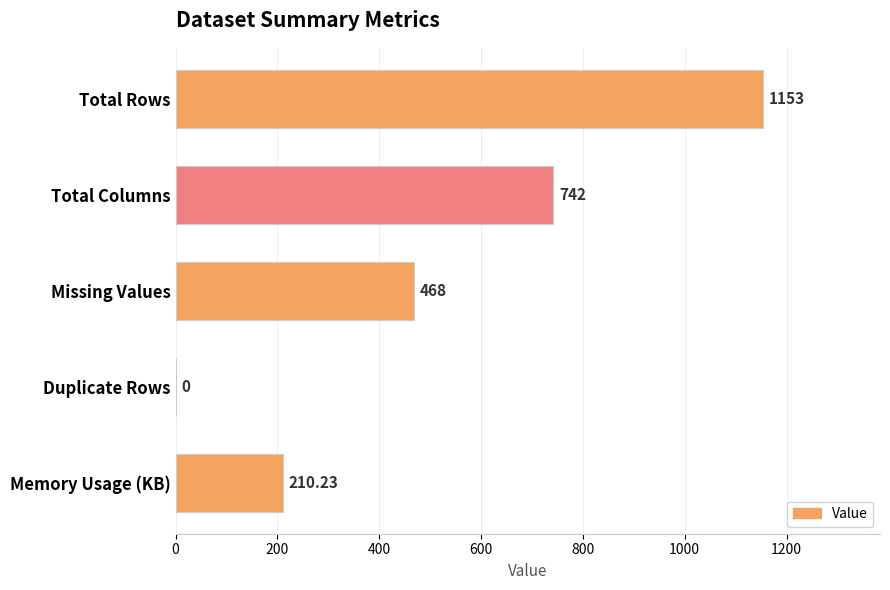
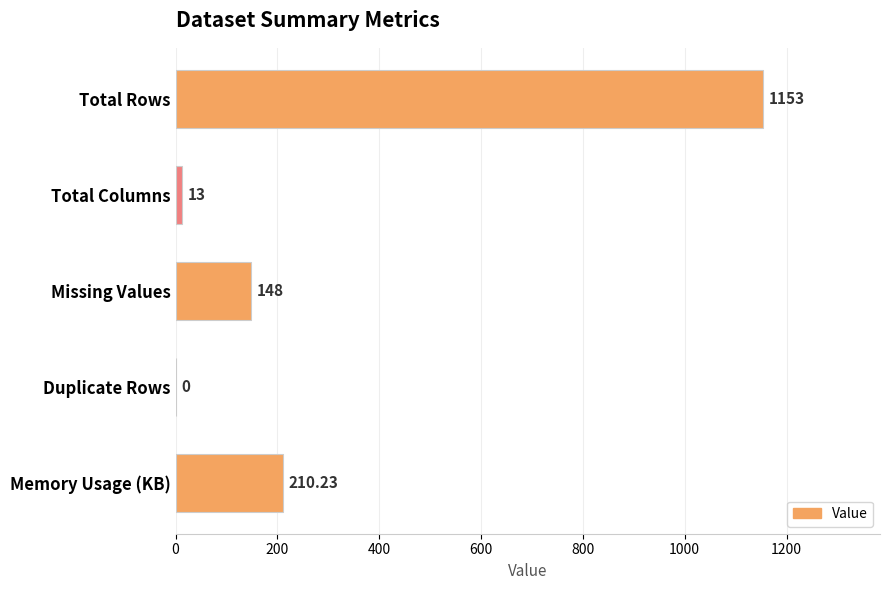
  {
    "Total Rows": 1153,
-   "Total Columns": 742,
-   "Missing Values": 468,
+   "Total Columns": 13,
+   "Missing Values": 148,
    "Duplicate Rows": 0,
    "Memory Usage (KB)": 210.23
  }
